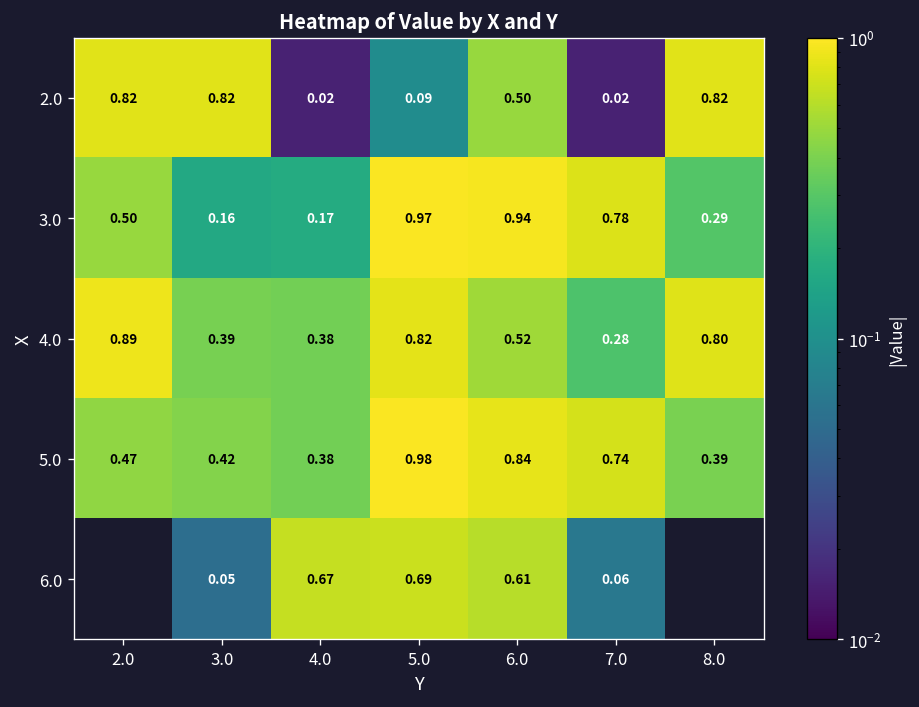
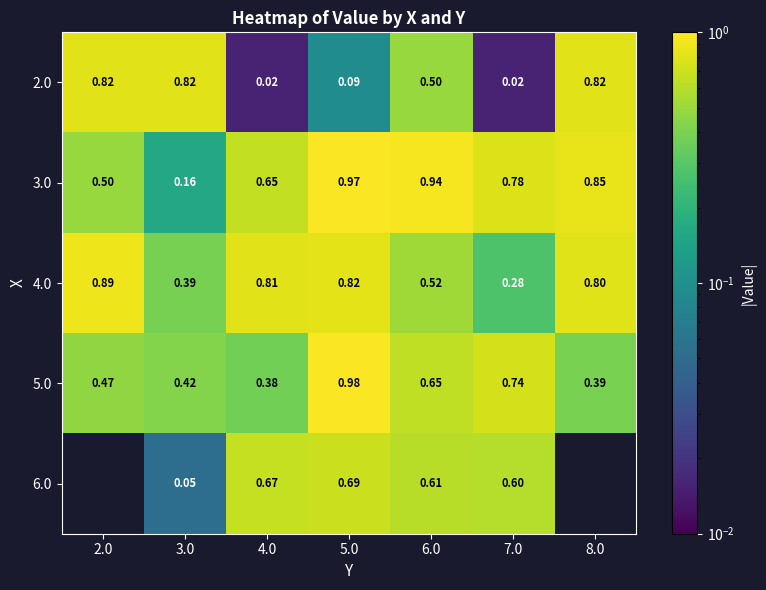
  {
    "2.0": {
      "2.0": 0.82,
      "3.0": 0.82,
      "4.0": 0.02,
      "5.0": 0.09,
      "6.0": 0.50,
      "7.0": 0.02,
      "8.0": 0.82
    },
    "3.0": {
      "2.0": 0.50,
      "3.0": 0.16,
-     "4.0": 0.17,
+     "4.0": 0.65,
      "5.0": 0.97,
      "6.0": 0.94,
      "7.0": 0.78,
-     "8.0": 0.29
+     "8.0": 0.85
    },
    "4.0": {
      "2.0": 0.89,
      "3.0": 0.39,
-     "4.0": 0.38,
+     "4.0": 0.81,
      "5.0": 0.82,
      "6.0": 0.52,
      "7.0": 0.28,
      "8.0": 0.80
    },
    "5.0": {
      "2.0": 0.47,
      "3.0": 0.42,
      "4.0": 0.38,
      "5.0": 0.98,
-     "6.0": 0.84,
+     "6.0": 0.65,
      "7.0": 0.74,
      "8.0": 0.39
    },
    "6.0": {
      "3.0": 0.05,
      "4.0": 0.67,
      "5.0": 0.69,
      "6.0": 0.61,
-     "7.0": 0.06
+     "7.0": 0.60
    }
  }
